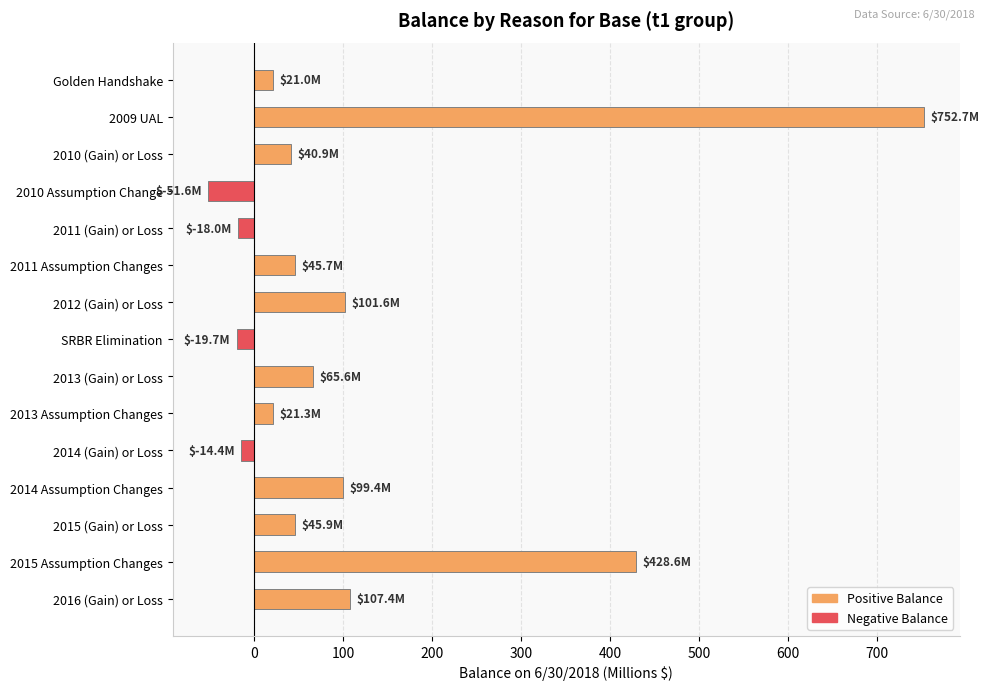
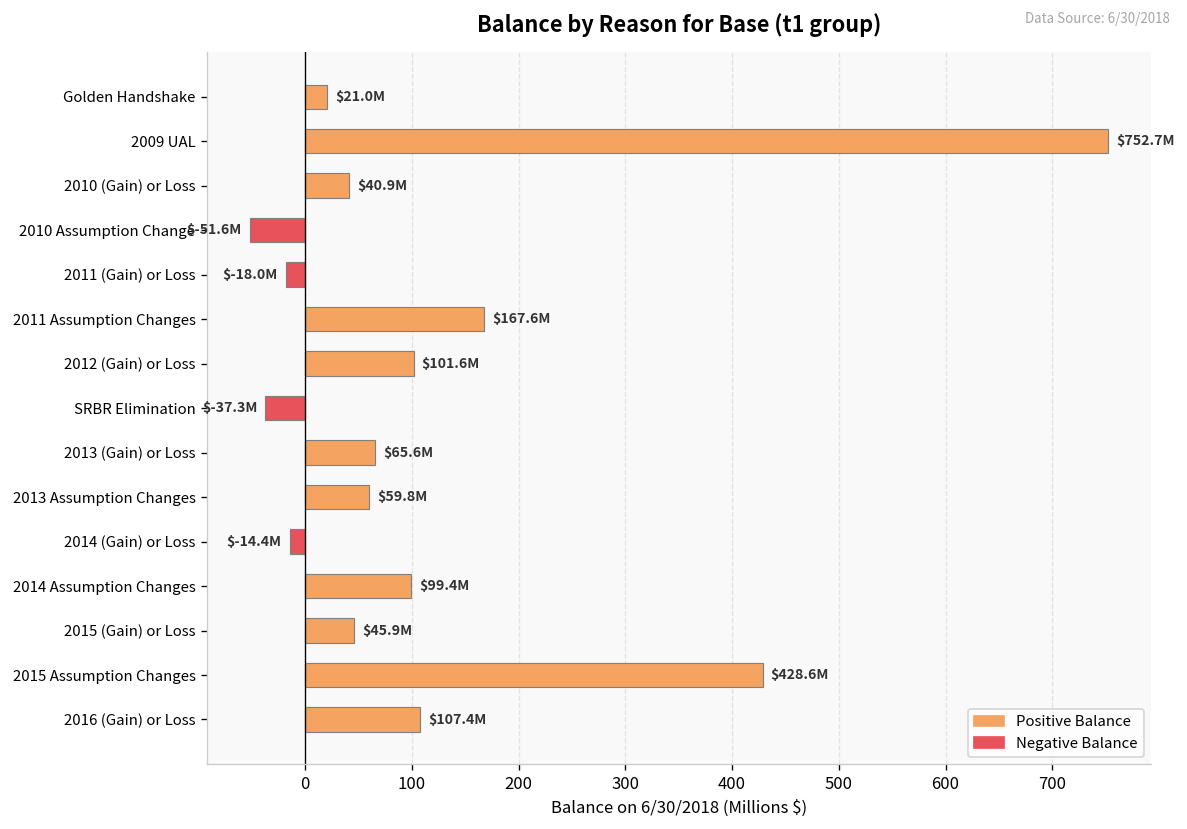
  {
    "Golden Handshake": "$21.0M",
    "2009 UAL": "$752.7M",
    "2010 (Gain) or Loss": "$40.9M",
    "2010 Assumption Change": "$-51.6M",
    "2011 (Gain) or Loss": "$-18.0M",
-   "2011 Assumption Changes": "$45.7M",
+   "2011 Assumption Changes": "$167.6M",
    "2012 (Gain) or Loss": "$101.6M",
-   "SRBR Elimination": "$-19.7M",
+   "SRBR Elimination": "$-37.3M",
    "2013 (Gain) or Loss": "$65.6M",
-   "2013 Assumption Changes": "$21.3M",
+   "2013 Assumption Changes": "$59.8M",
    "2014 (Gain) or Loss": "$-14.4M",
    "2014 Assumption Changes": "$99.4M",
    "2015 (Gain) or Loss": "$45.9M",
    "2015 Assumption Changes": "$428.6M",
    "2016 (Gain) or Loss": "$107.4M"
  }
